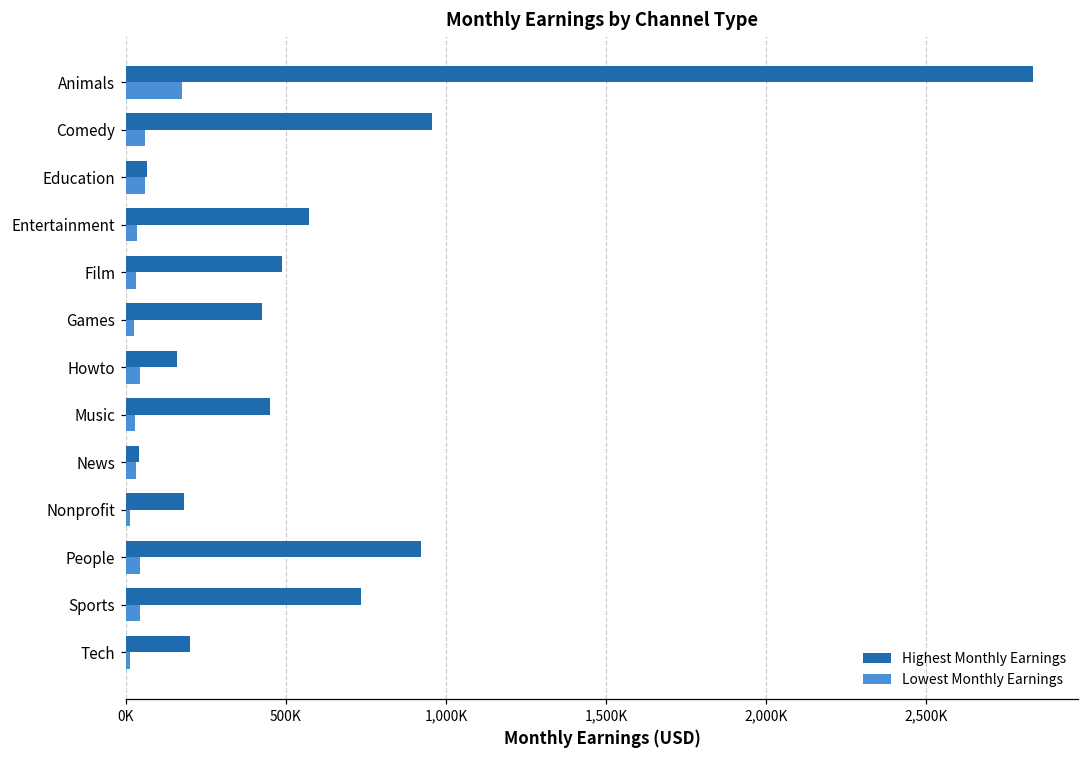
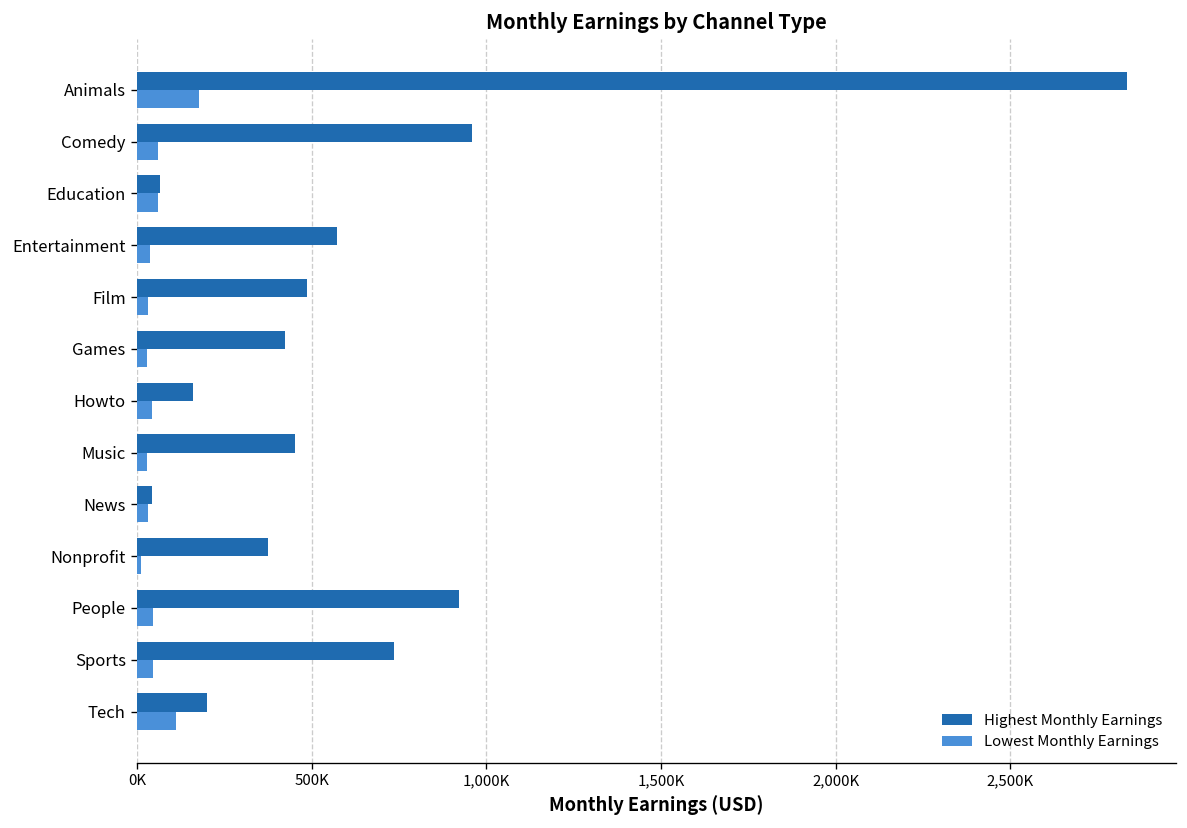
  {
    "Highest Monthly Earnings": {
      "Animals": "2,830,000",
      "Comedy": "960,000",
      "Education": "60,000",
      "Entertainment": "570,000",
      "Film": "490,000",
      "Games": "420,000",
      "Howto": "160,000",
      "Music": "450,000",
      "News": "40,000",
-     "Nonprofit": "180,000",
+     "Nonprofit": "370,000",
      "People": "920,000",
      "Sports": "740,000",
      "Tech": "200,000"
    },
    "Lowest Monthly Earnings": {
      "Animals": "180,000",
      "Comedy": "60,000",
      "Education": "60,000",
      "Entertainment": "40,000",
      "Film": "30,000",
      "Games": "30,000",
      "Howto": "40,000",
      "Music": "30,000",
      "News": "30,000",
      "Nonprofit": "10,000",
      "People": "40,000",
      "Sports": "50,000",
-     "Tech": "10,000"
+     "Tech": "110,000"
    }
  }
